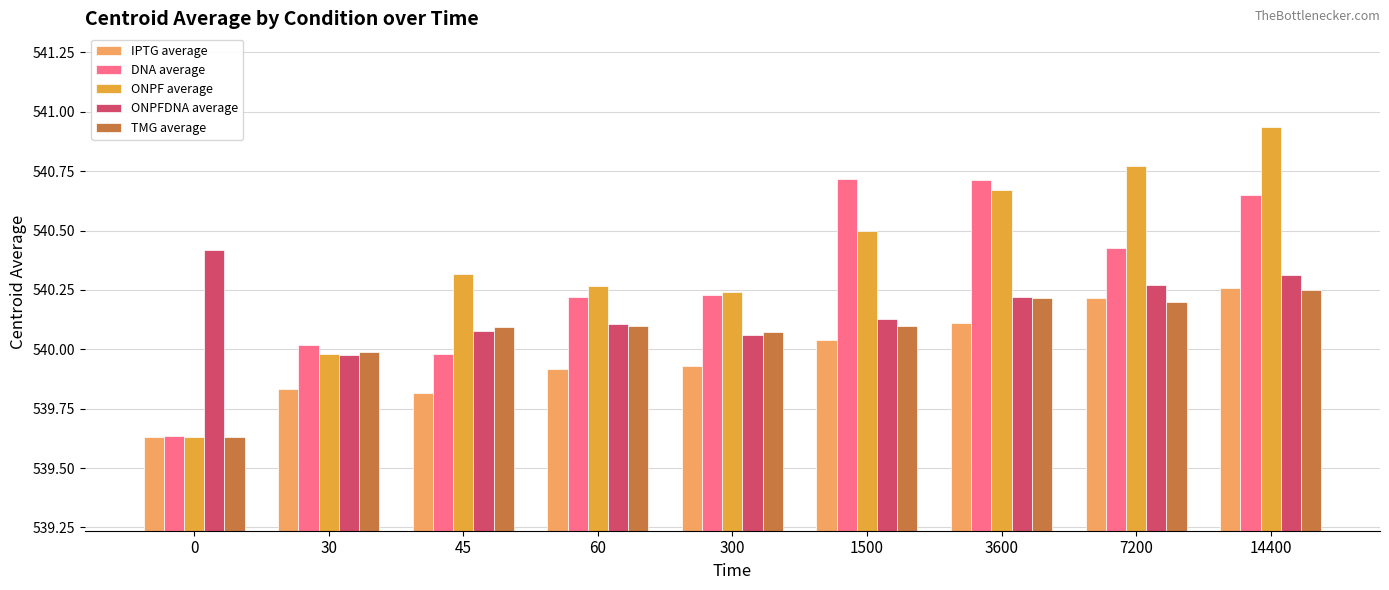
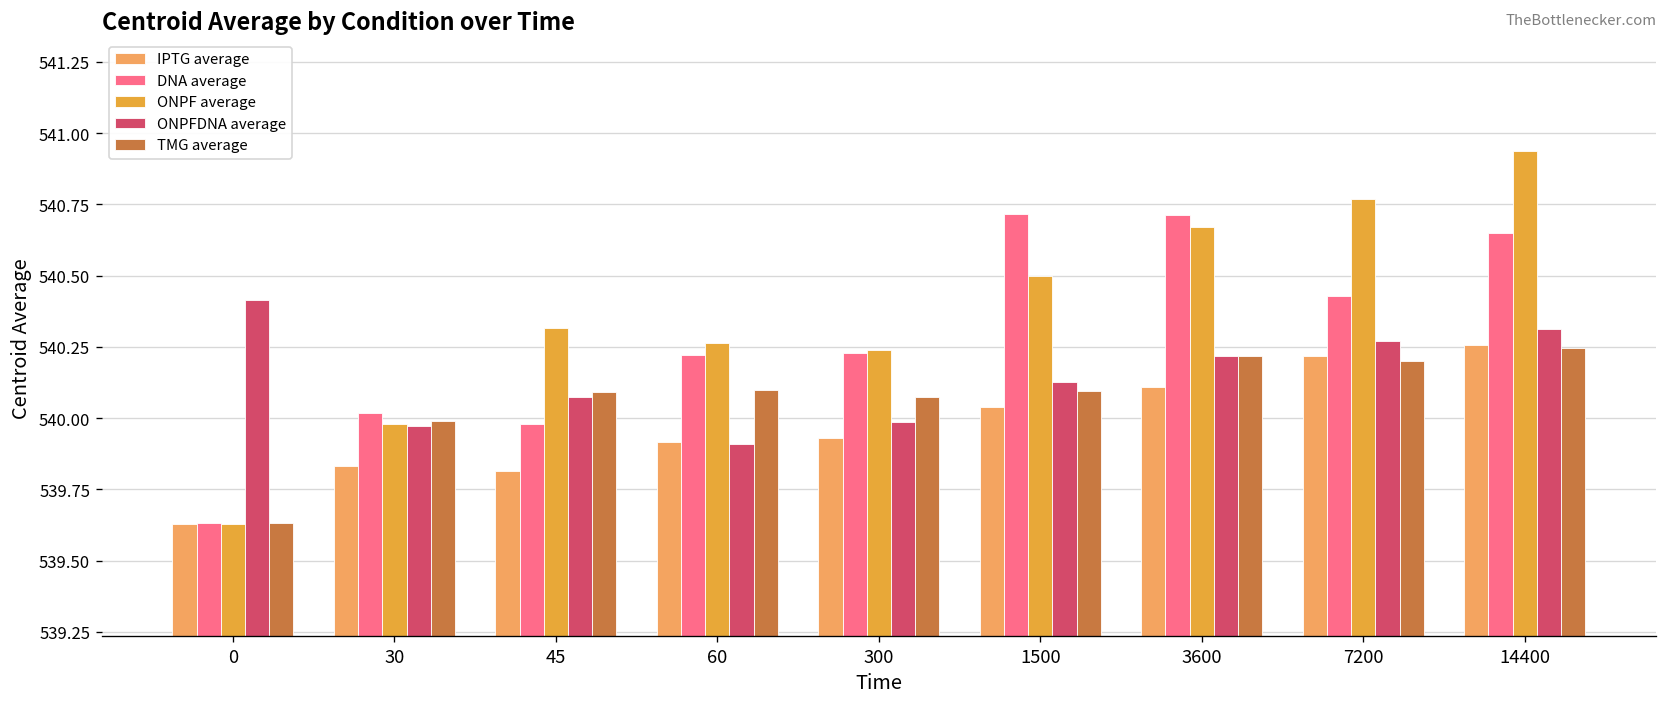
  {
    "DNA average": {
      "0": 539.63,
      "30": 540.02,
      "45": 539.98,
      "60": 540.22,
      "300": 540.23,
      "1500": 540.72,
      "3600": 540.71,
      "7200": 540.43,
      "14400": 540.65
    },
    "ONPFDNA average": {
      "0": 540.42,
      "30": 539.97,
      "45": 540.08,
-     "60": 540.11,
-     "300": 540.06,
+     "60": 539.91,
+     "300": 539.99,
      "1500": 540.13,
      "3600": 540.22,
      "7200": 540.27,
      "14400": 540.31
    }
  }
